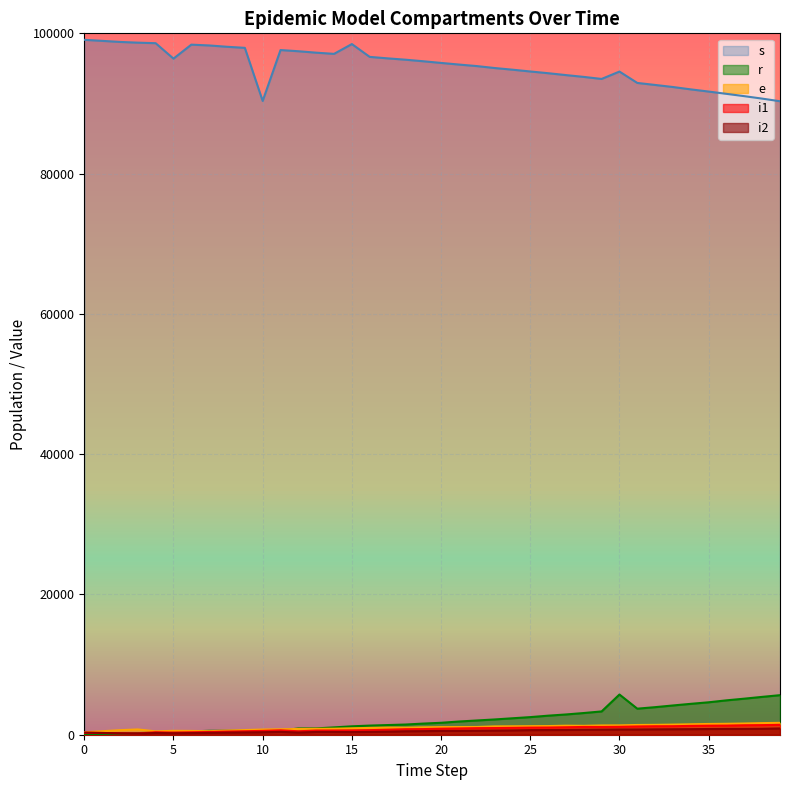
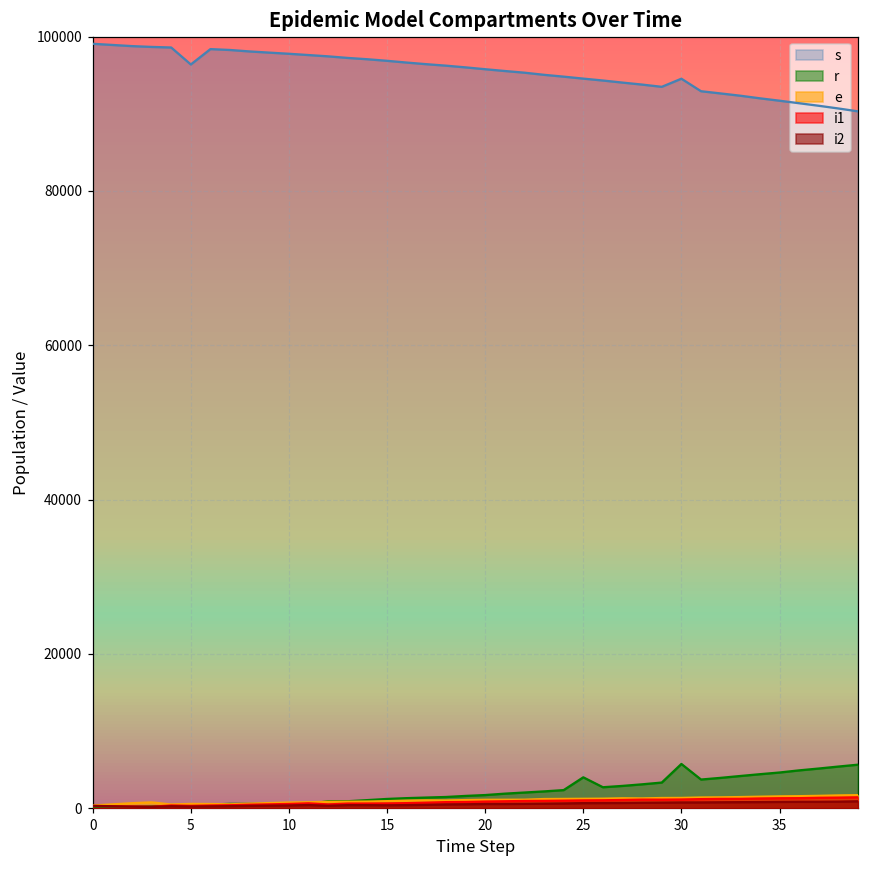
  {
    "s": {
      "0": 99000,
      "5": 96000,
-     "10": 90000,
-     "15": 98000,
+     "10": 98000,
+     "15": 97000,
      "20": 96000,
      "25": 95000,
      "30": 95000,
      "35": 92000
    },
    "r": {
      "20": 2000,
-     "25": 3000,
+     "25": 4000,
      "30": 6000,
      "35": 5000
    },
    "i2": {
      "30": 1000,
      "35": 1000
    }
  }
